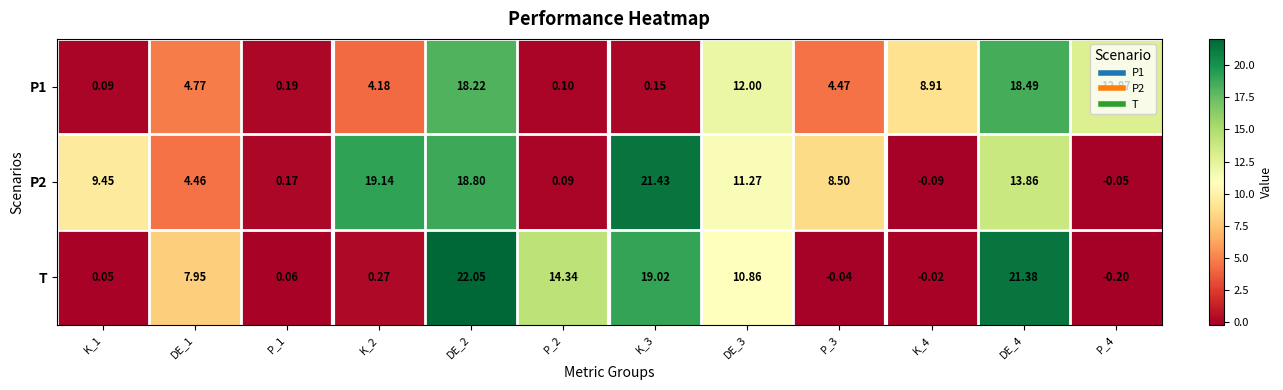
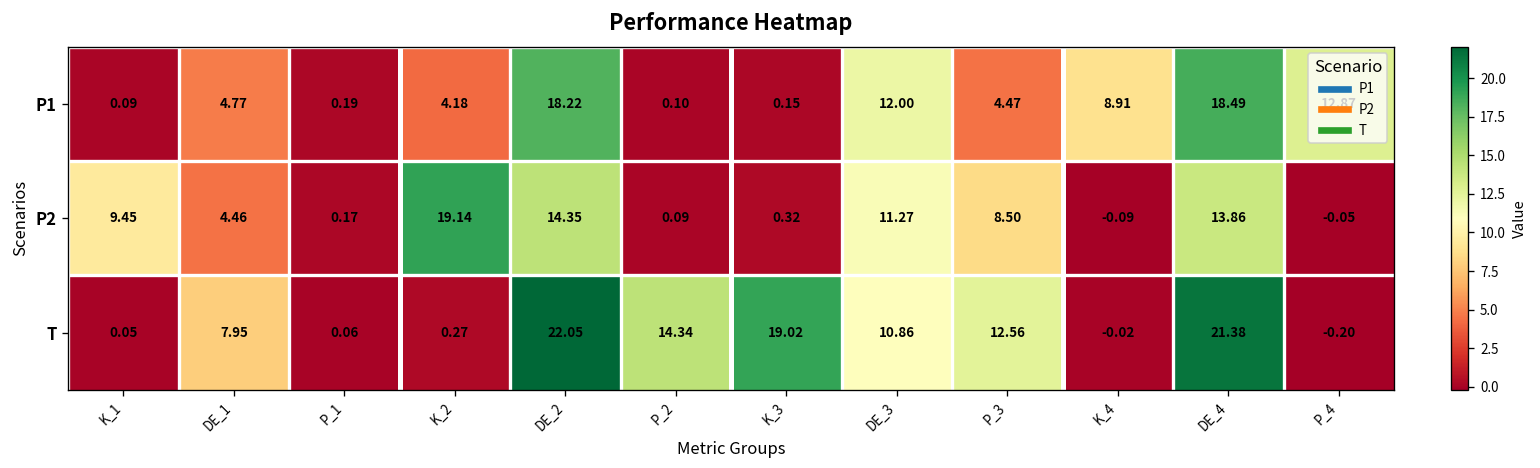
  {
    "P1": {
      "K_1": 0.09,
      "DE_1": 4.77,
      "P_1": 0.19,
      "K_2": 4.18,
      "DE_2": 18.22,
      "P_2": 0.10,
      "K_3": 0.15,
      "DE_3": 12.00,
      "P_3": 4.47,
      "K_4": 8.91,
      "DE_4": 18.49
    },
    "P2": {
      "K_1": 9.45,
      "DE_1": 4.46,
      "P_1": 0.17,
      "K_2": 19.14,
-     "DE_2": 18.80,
+     "DE_2": 14.35,
      "P_2": 0.09,
-     "K_3": 21.43,
+     "K_3": 0.32,
      "DE_3": 11.27,
      "P_3": 8.50,
      "K_4": -0.09,
      "DE_4": 13.86,
      "P_4": -0.05
    },
    "T": {
      "K_1": 0.05,
      "DE_1": 7.95,
      "P_1": 0.06,
      "K_2": 0.27,
      "DE_2": 22.05,
      "P_2": 14.34,
      "K_3": 19.02,
      "DE_3": 10.86,
-     "P_3": -0.04,
+     "P_3": 12.56,
      "K_4": -0.02,
      "DE_4": 21.38,
      "P_4": -0.20
    }
  }
